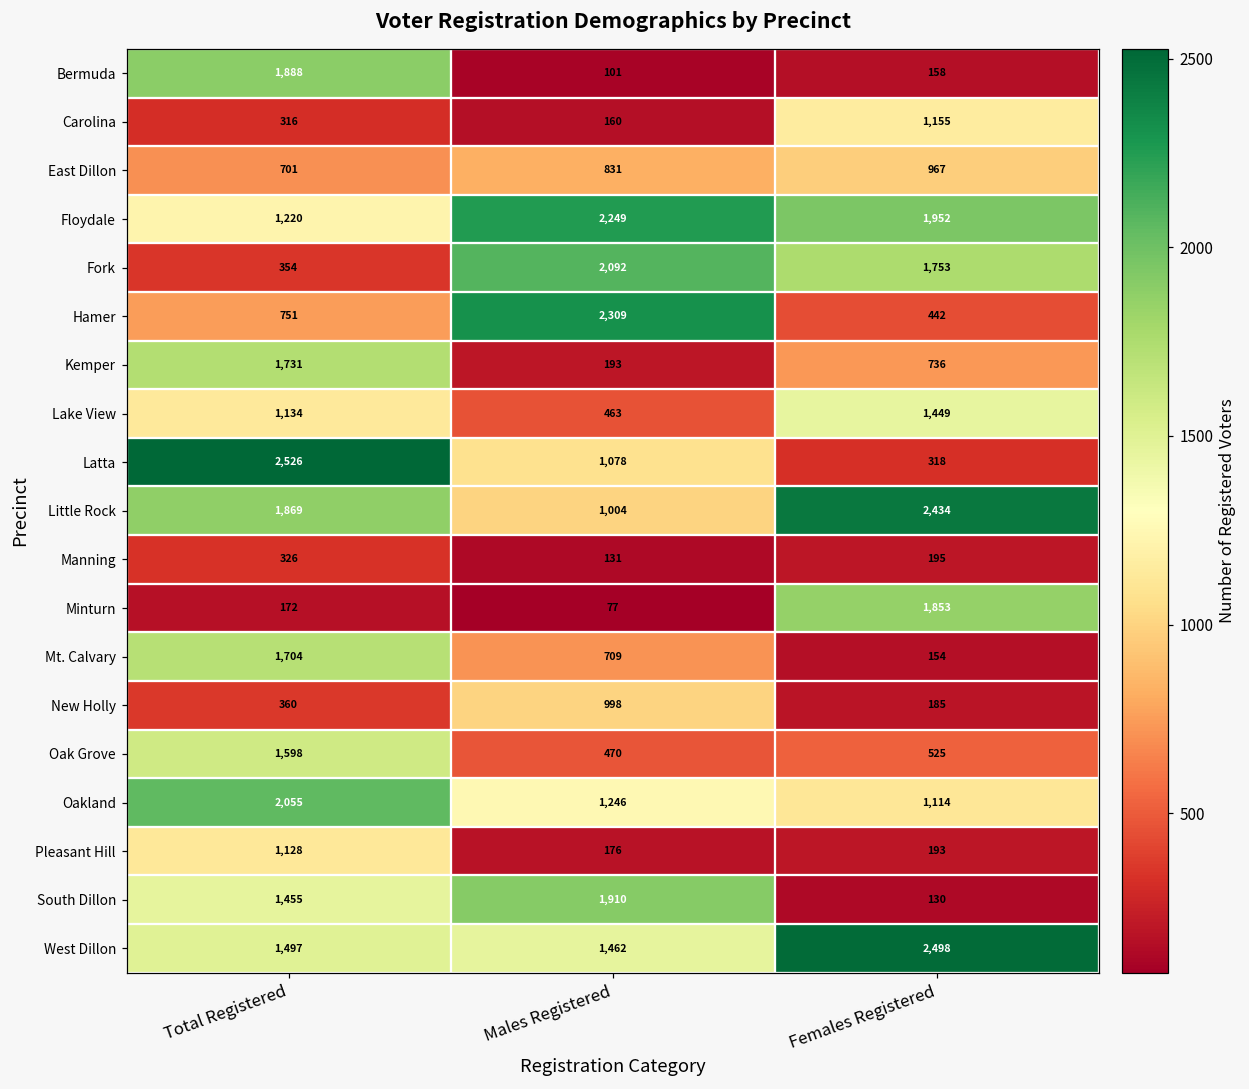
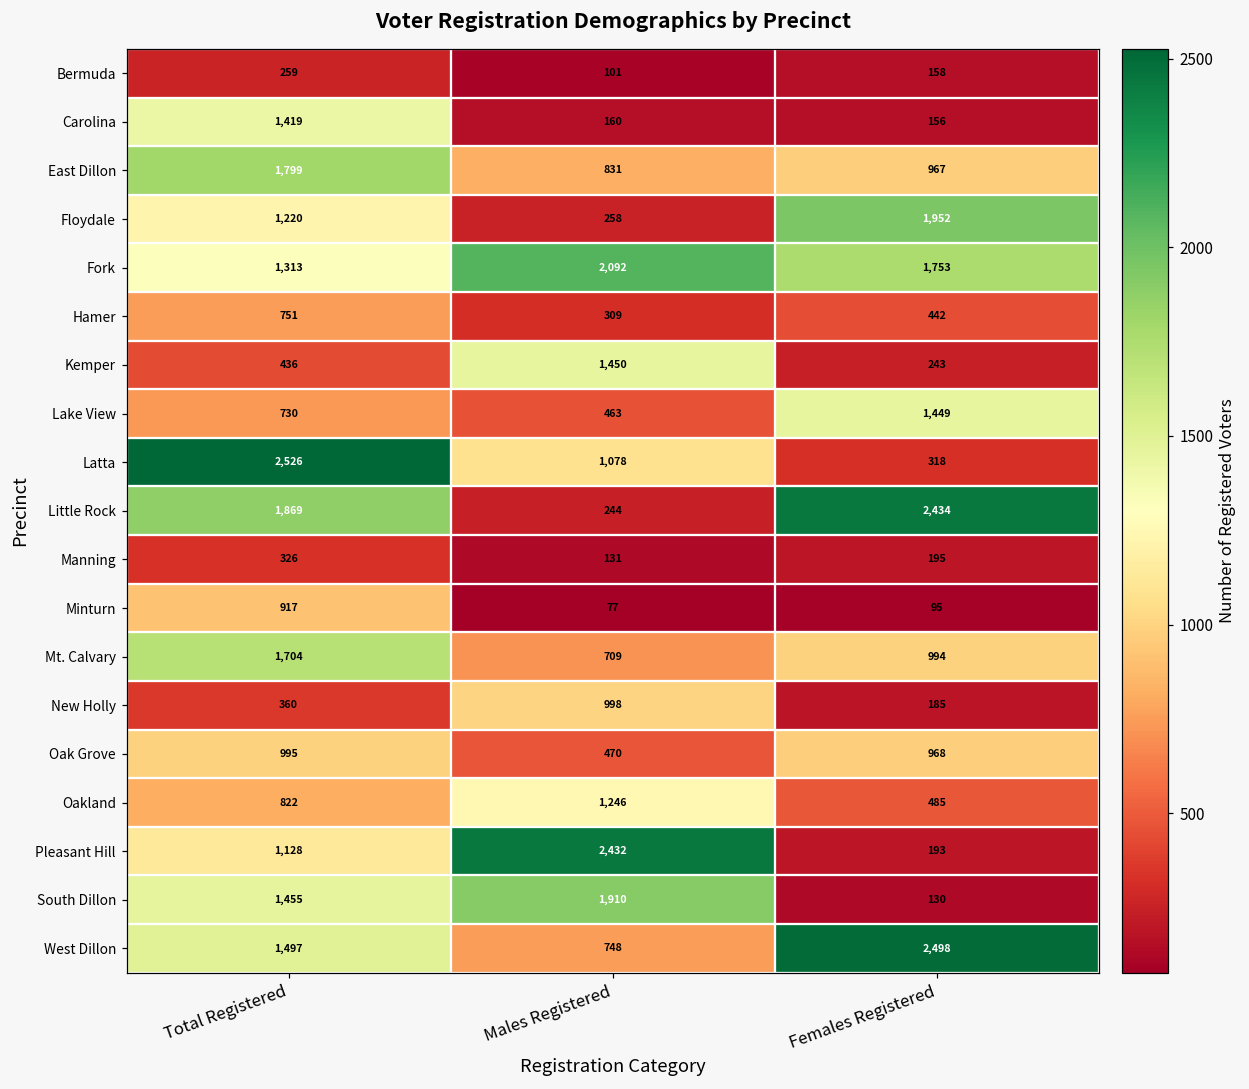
  {
    "Bermuda": {
-     "Total Registered": "1,888",
+     "Total Registered": "259",
      "Males Registered": "101",
      "Females Registered": "158"
    },
    "Carolina": {
-     "Total Registered": "316",
+     "Total Registered": "1,419",
      "Males Registered": "160",
-     "Females Registered": "1,155"
+     "Females Registered": "156"
    },
    "East Dillon": {
-     "Total Registered": "701",
+     "Total Registered": "1,799",
      "Males Registered": "831",
      "Females Registered": "967"
    },
    "Floydale": {
      "Total Registered": "1,220",
-     "Males Registered": "2,249",
+     "Males Registered": "258",
      "Females Registered": "1,952"
    },
    "Fork": {
-     "Total Registered": "354",
+     "Total Registered": "1,313",
      "Males Registered": "2,092",
      "Females Registered": "1,753"
    },
    "Hamer": {
      "Total Registered": "751",
-     "Males Registered": "2,309",
+     "Males Registered": "309",
      "Females Registered": "442"
    },
    "Kemper": {
-     "Total Registered": "1,731",
-     "Males Registered": "193",
-     "Females Registered": "736"
+     "Total Registered": "436",
+     "Males Registered": "1,450",
+     "Females Registered": "243"
    },
    "Lake View": {
-     "Total Registered": "1,134",
+     "Total Registered": "730",
      "Males Registered": "463",
      "Females Registered": "1,449"
    },
    "Latta": {
      "Total Registered": "2,526",
      "Males Registered": "1,078",
      "Females Registered": "318"
    },
    "Little Rock": {
      "Total Registered": "1,869",
-     "Males Registered": "1,004",
+     "Males Registered": "244",
      "Females Registered": "2,434"
    },
    "Manning": {
      "Total Registered": "326",
      "Males Registered": "131",
      "Females Registered": "195"
    },
    "Minturn": {
-     "Total Registered": "172",
+     "Total Registered": "917",
      "Males Registered": "77",
-     "Females Registered": "1,853"
+     "Females Registered": "95"
    },
    "Mt. Calvary": {
      "Total Registered": "1,704",
      "Males Registered": "709",
-     "Females Registered": "154"
+     "Females Registered": "994"
    },
    "New Holly": {
      "Total Registered": "360",
      "Males Registered": "998",
      "Females Registered": "185"
    },
    "Oak Grove": {
-     "Total Registered": "1,598",
+     "Total Registered": "995",
      "Males Registered": "470",
-     "Females Registered": "525"
+     "Females Registered": "968"
    },
    "Oakland": {
-     "Total Registered": "2,055",
+     "Total Registered": "822",
      "Males Registered": "1,246",
-     "Females Registered": "1,114"
+     "Females Registered": "485"
    },
    "Pleasant Hill": {
      "Total Registered": "1,128",
-     "Males Registered": "176",
+     "Males Registered": "2,432",
      "Females Registered": "193"
    },
    "South Dillon": {
      "Total Registered": "1,455",
      "Males Registered": "1,910",
      "Females Registered": "130"
    },
    "West Dillon": {
      "Total Registered": "1,497",
-     "Males Registered": "1,462",
+     "Males Registered": "748",
      "Females Registered": "2,498"
    }
  }
